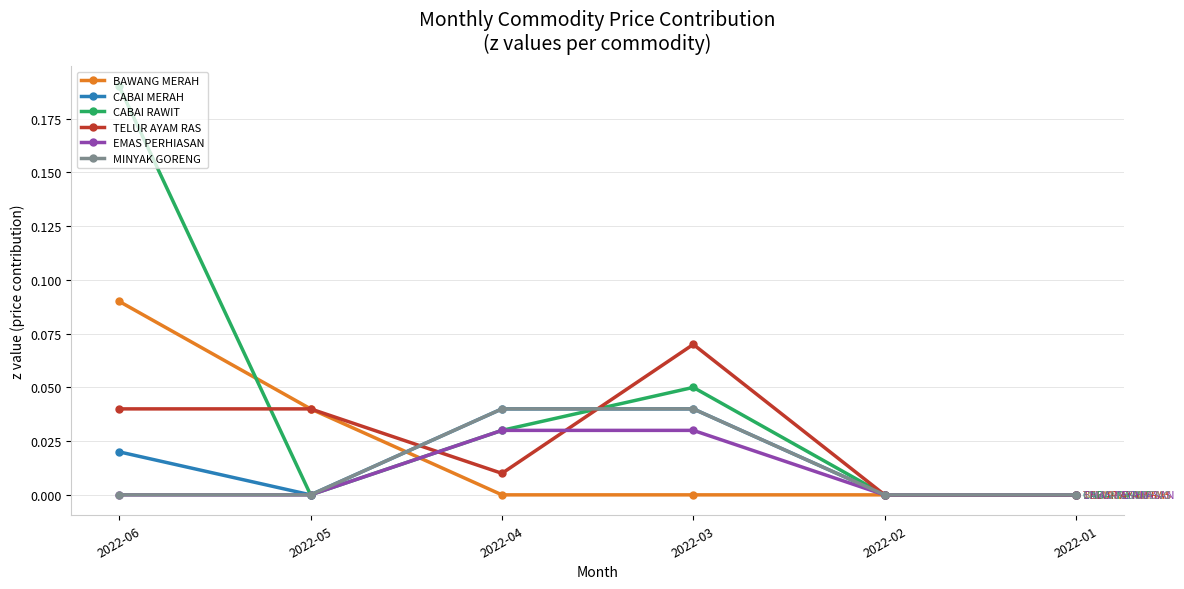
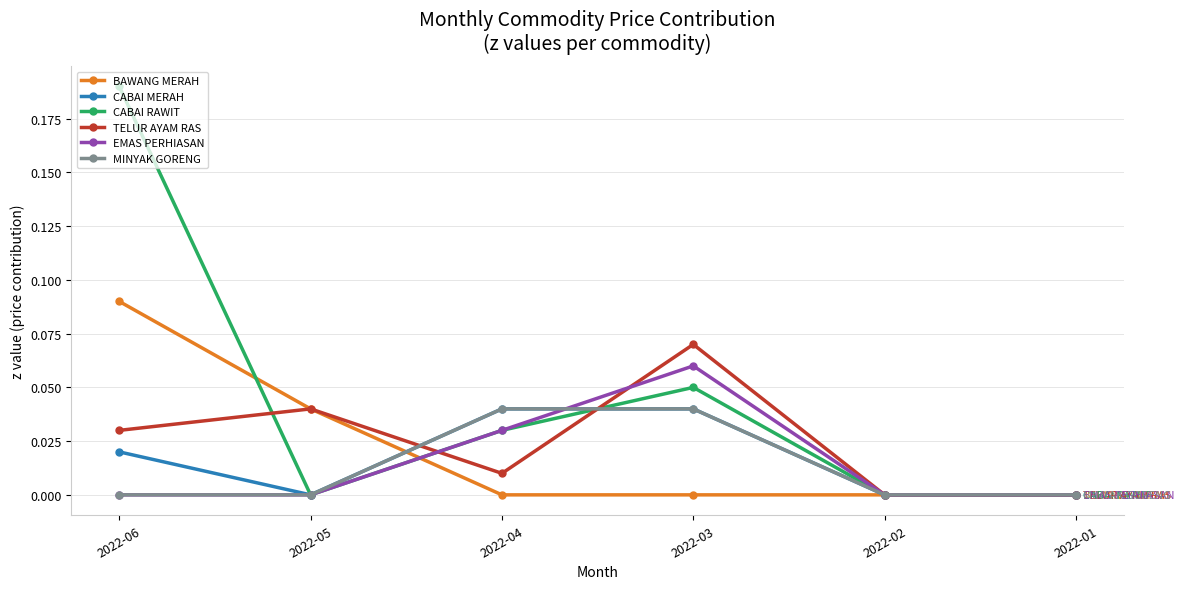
  {
    "BAWANG MERAH": {
      "2022-06": 0.09,
      "2022-04": 0.00,
      "2022-03": 0.00
    },
    "CABAI MERAH": {
      "2022-06": 0.02
    },
    "CABAI RAWIT": {
      "2022-03": 0.05
    },
    "TELUR AYAM RAS": {
-     "2022-06": 0.04,
+     "2022-06": 0.03,
      "2022-04": 0.01,
      "2022-03": 0.07
    },
    "EMAS PERHIASAN": {
-     "2022-03": 0.03
+     "2022-03": 0.06
    }
  }
